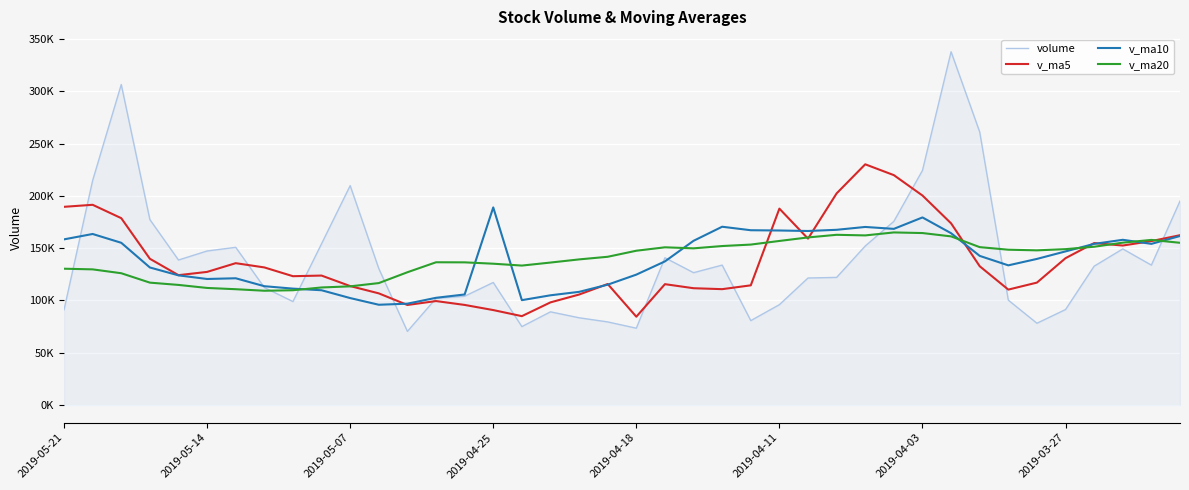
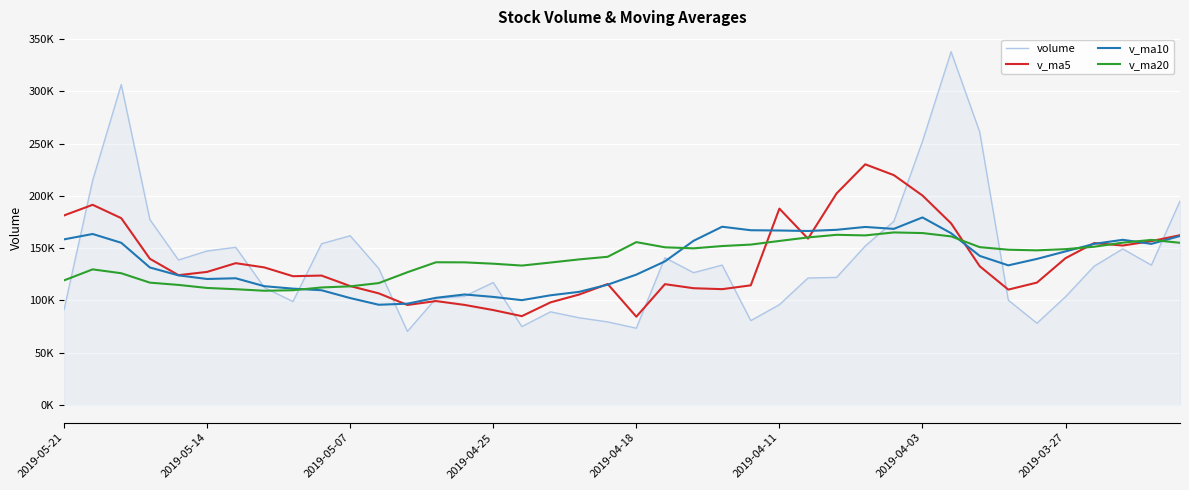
  {
    "volume": {
      "2019-05-21": 91000,
      "2019-05-14": 147000,
-     "2019-05-07": 210000,
+     "2019-05-07": 162000,
      "2019-04-25": 117000,
      "2019-04-18": 73000,
      "2019-04-11": 96000,
-     "2019-04-03": 224000,
-     "2019-03-27": 91000
+     "2019-04-03": 252000,
+     "2019-03-27": 104000
    },
    "v_ma5": {
-     "2019-05-21": 190000,
+     "2019-05-21": 181000,
      "2019-05-14": 127000,
      "2019-04-25": 91000,
      "2019-04-18": 84000,
      "2019-04-11": 188000,
      "2019-04-03": 200000,
      "2019-03-27": 140000
    },
    "v_ma10": {
      "2019-05-21": 158000,
      "2019-05-14": 121000,
      "2019-05-07": 102000,
-     "2019-04-25": 189000,
+     "2019-04-25": 103000,
      "2019-04-18": 125000,
      "2019-04-11": 167000,
      "2019-04-03": 179000
    },
    "v_ma20": {
-     "2019-05-21": 130000,
+     "2019-05-21": 119000,
      "2019-05-14": 112000,
      "2019-04-25": 135000,
-     "2019-04-18": 148000,
+     "2019-04-18": 156000,
      "2019-04-11": 157000,
      "2019-04-03": 164000
    }
  }
